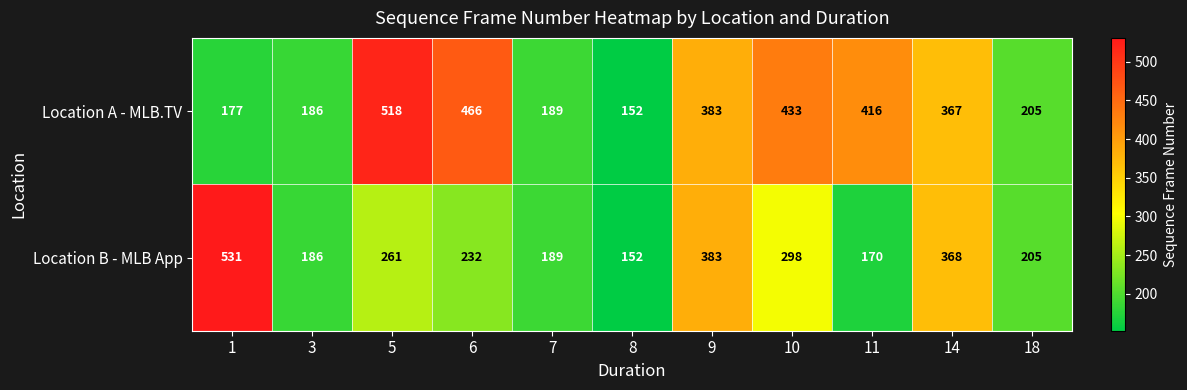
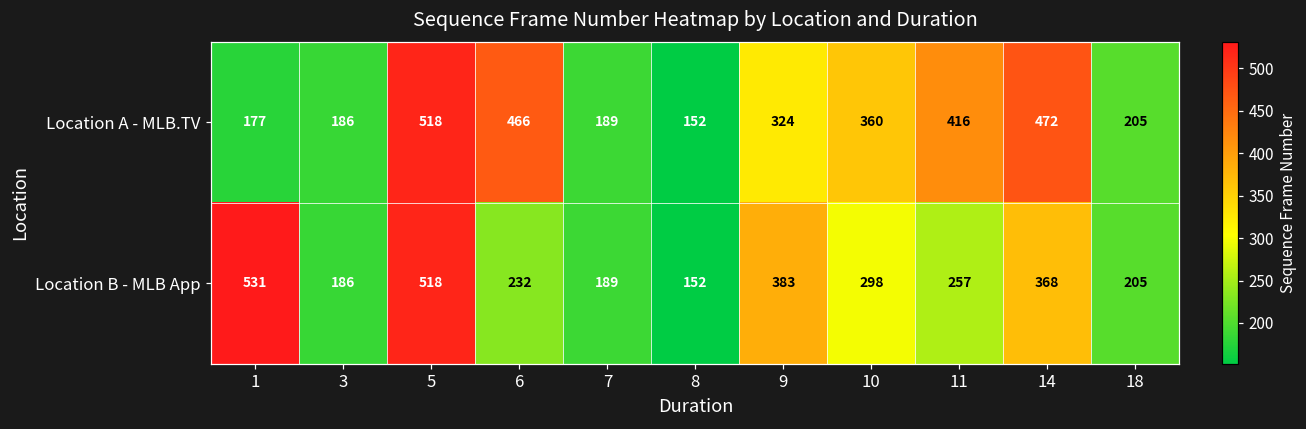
  {
    "Location A - MLB.TV": {
      "1": 177,
      "3": 186,
      "5": 518,
      "6": 466,
      "7": 189,
      "8": 152,
-     "9": 383,
-     "10": 433,
+     "9": 324,
+     "10": 360,
      "11": 416,
-     "14": 367,
+     "14": 472,
      "18": 205
    },
    "Location B - MLB App": {
      "1": 531,
      "3": 186,
-     "5": 261,
+     "5": 518,
      "6": 232,
      "7": 189,
      "8": 152,
      "9": 383,
      "10": 298,
-     "11": 170,
+     "11": 257,
      "14": 368,
      "18": 205
    }
  }
